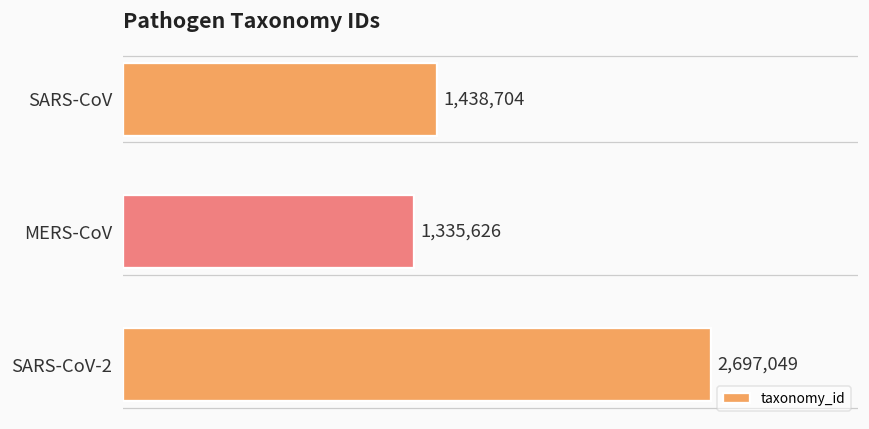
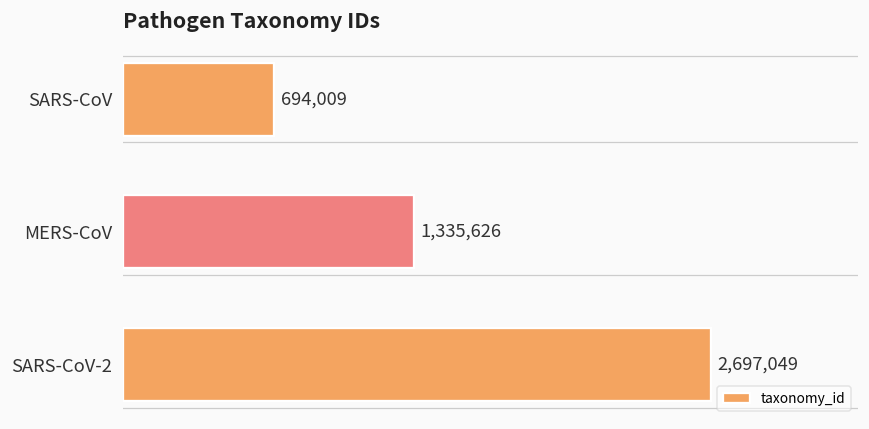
  {
-   "SARS-CoV": "1,438,704",
+   "SARS-CoV": "694,009",
    "MERS-CoV": "1,335,626",
    "SARS-CoV-2": "2,697,049"
  }
